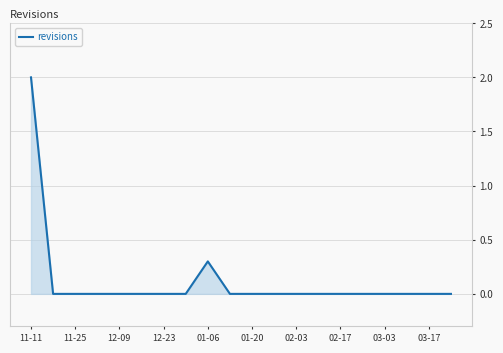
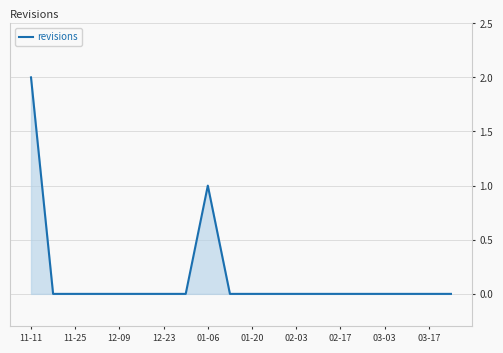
  {
    "11-11": 2.0,
    "11-25": 0.0,
    "12-09": 0.0,
    "12-23": 0.0,
-   "01-06": 0.3,
+   "01-06": 1.0,
    "01-20": 0.0,
    "02-03": 0.0,
    "02-17": 0.0,
    "03-03": 0.0,
    "03-17": 0.0
  }
